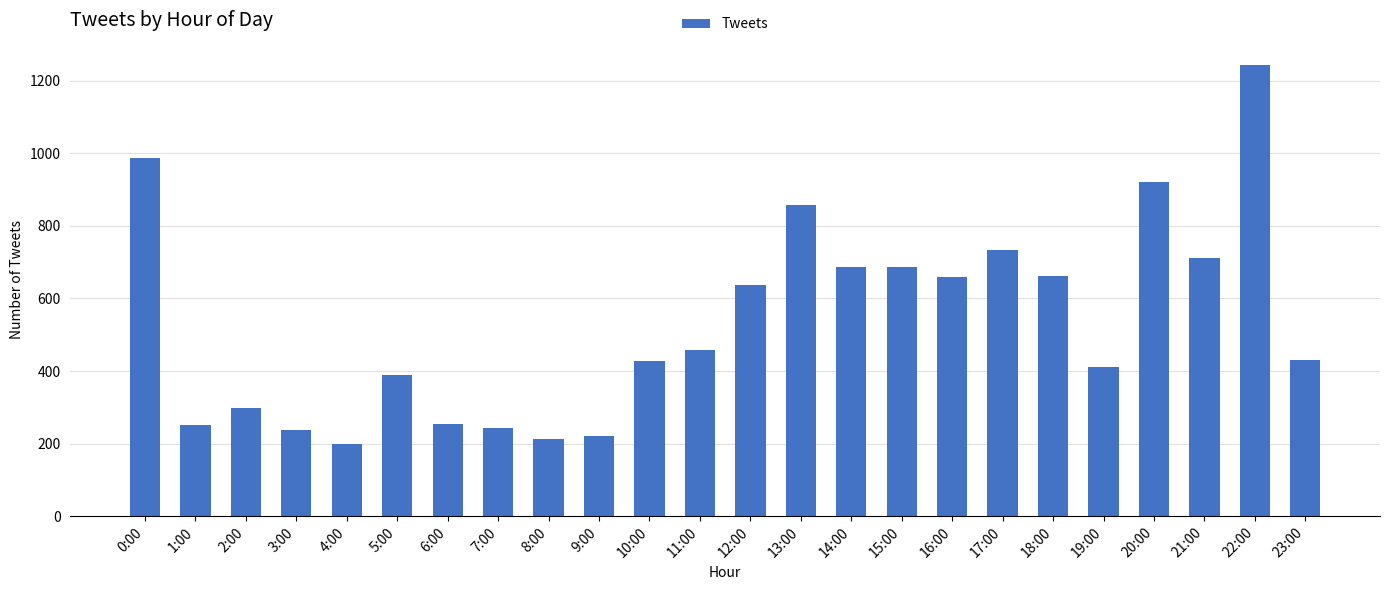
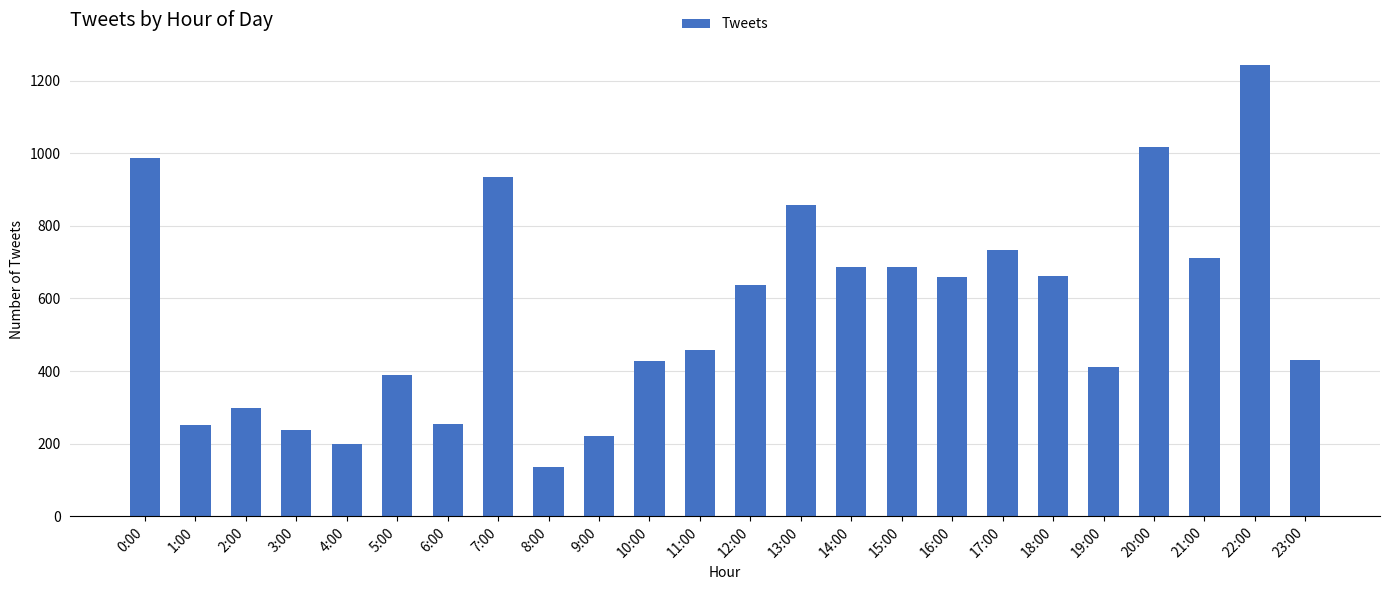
  {
    "0:00": 990,
    "1:00": 250,
    "2:00": 300,
    "3:00": 240,
    "4:00": 200,
    "5:00": 390,
    "6:00": 260,
-   "7:00": 240,
-   "8:00": 210,
+   "7:00": 930,
+   "8:00": 140,
    "9:00": 220,
    "10:00": 430,
    "11:00": 460,
    "12:00": 640,
    "13:00": 860,
    "14:00": 690,
    "15:00": 690,
    "16:00": 660,
    "17:00": 730,
    "18:00": 660,
    "19:00": 410,
-   "20:00": 920,
+   "20:00": 1020,
    "21:00": 710,
    "22:00": 1240,
    "23:00": 430
  }
